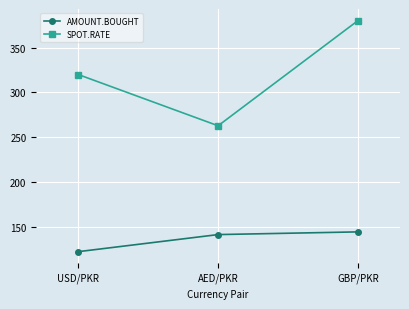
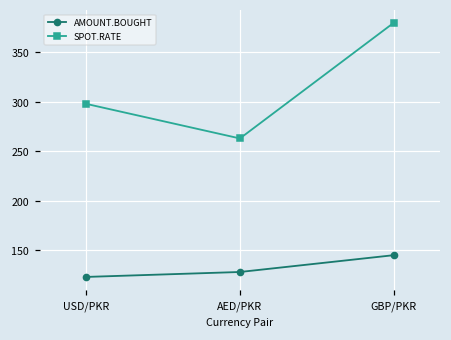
  {
    "AMOUNT.BOUGHT": {
      "USD/PKR": 120,
-     "AED/PKR": 140,
+     "AED/PKR": 130,
      "GBP/PKR": 150
    },
    "SPOT.RATE": {
-     "USD/PKR": 320,
+     "USD/PKR": 300,
      "AED/PKR": 260,
      "GBP/PKR": 380
    }
  }
